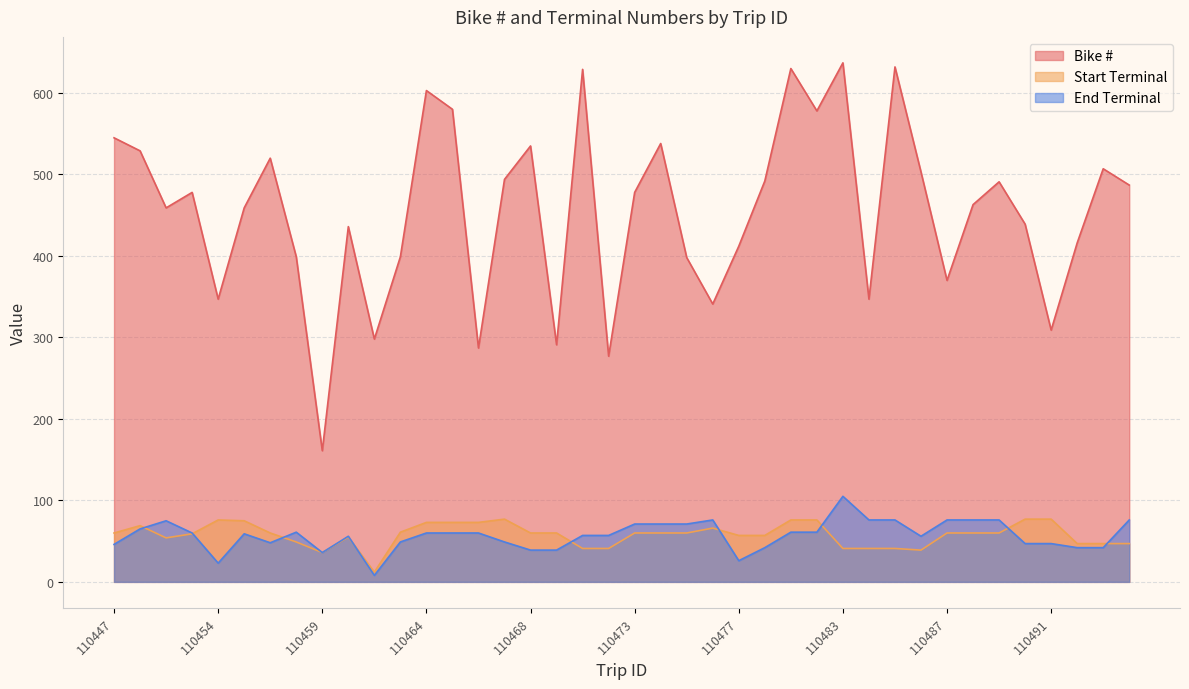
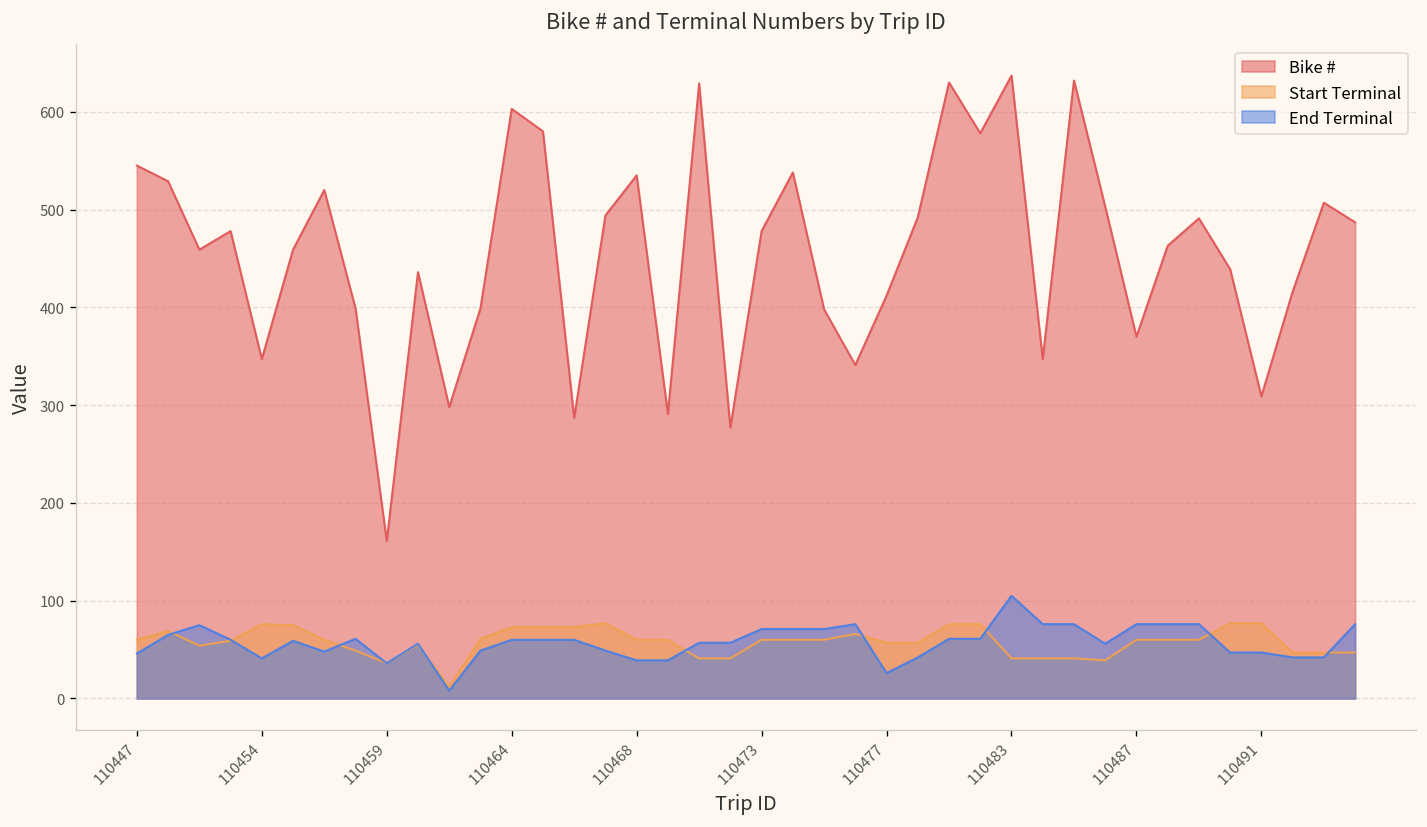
  {
    "End Terminal": {
      "110447": 50,
-     "110454": 20,
+     "110454": 40,
      "110464": 60,
      "110468": 40,
      "110473": 70,
      "110477": 30,
      "110483": 110,
      "110487": 80,
      "110491": 50
    }
  }
